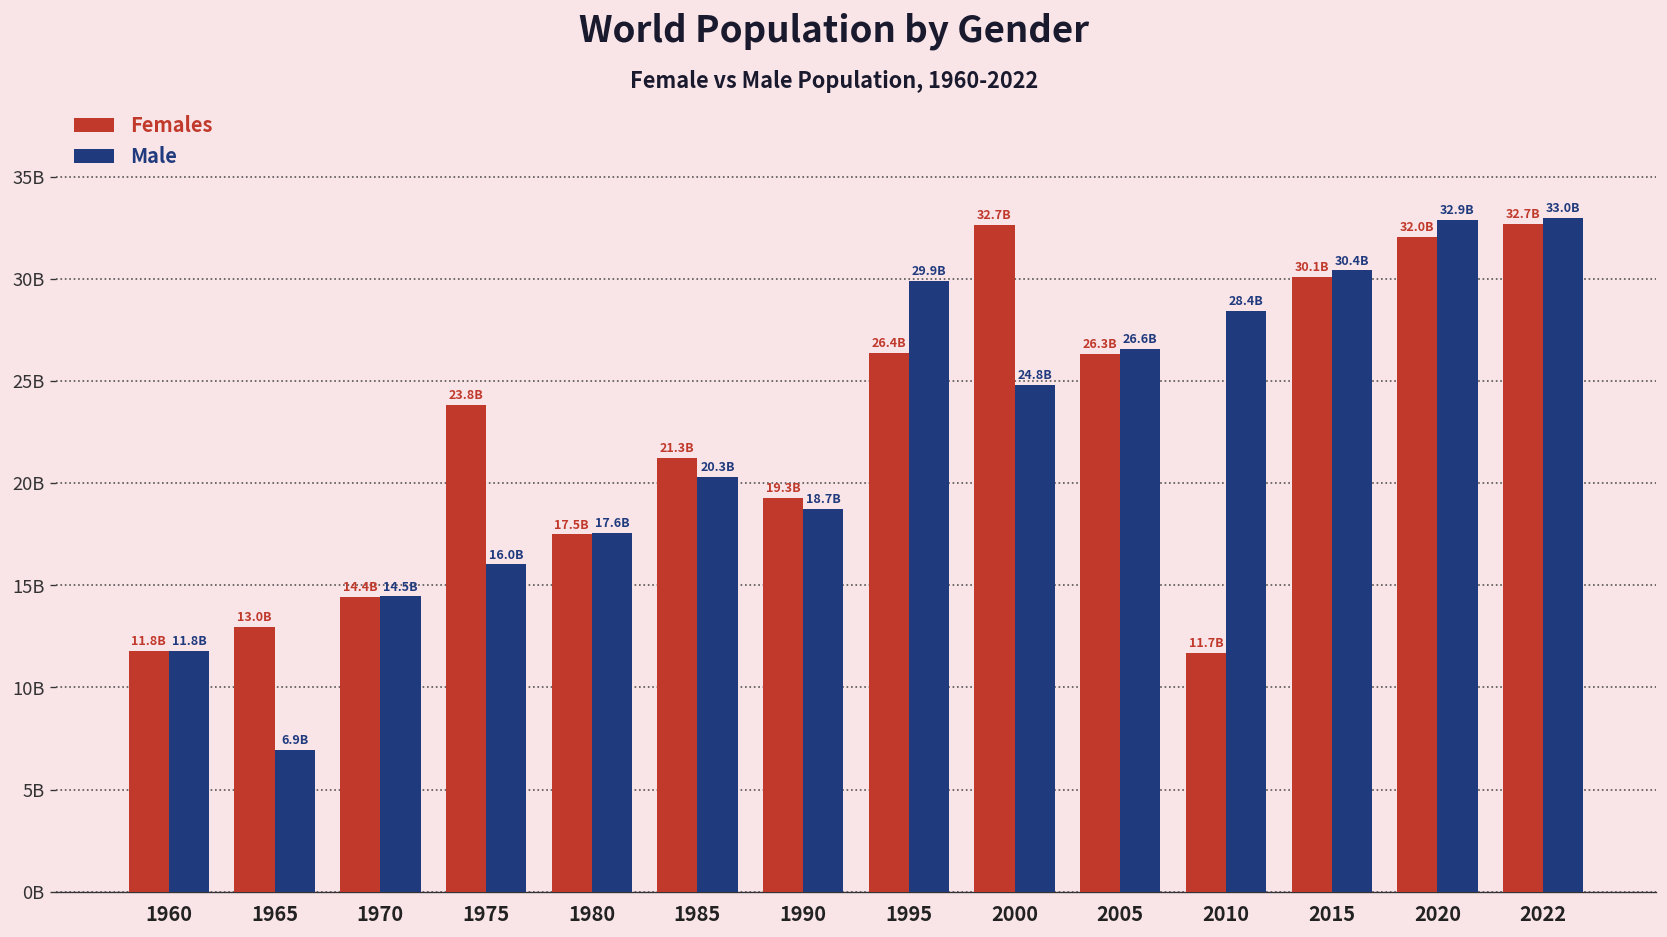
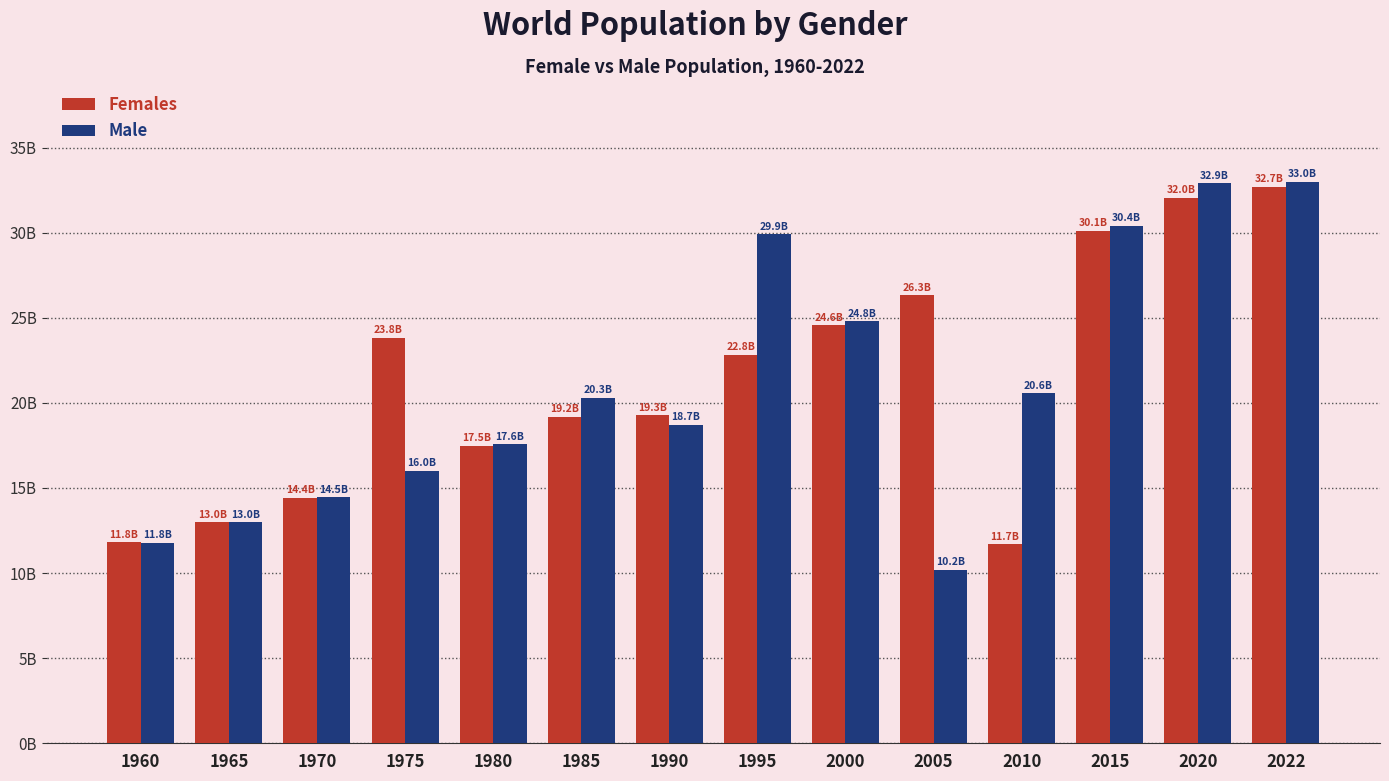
  {
    "Females": {
      "1960": "11.8B",
      "1965": "13.0B",
      "1970": "14.4B",
      "1975": "23.8B",
      "1980": "17.5B",
-     "1985": "21.3B",
+     "1985": "19.2B",
      "1990": "19.3B",
-     "1995": "26.4B",
-     "2000": "32.7B",
+     "1995": "22.8B",
+     "2000": "24.6B",
      "2005": "26.3B",
      "2010": "11.7B",
      "2015": "30.1B",
      "2020": "32.0B",
      "2022": "32.7B"
    },
    "Male": {
      "1960": "11.8B",
-     "1965": "6.9B",
+     "1965": "13.0B",
      "1970": "14.5B",
      "1975": "16.0B",
      "1980": "17.6B",
      "1985": "20.3B",
      "1990": "18.7B",
      "1995": "29.9B",
      "2000": "24.8B",
-     "2005": "26.6B",
-     "2010": "28.4B",
+     "2005": "10.2B",
+     "2010": "20.6B",
      "2015": "30.4B",
      "2020": "32.9B",
      "2022": "33.0B"
    }
  }
